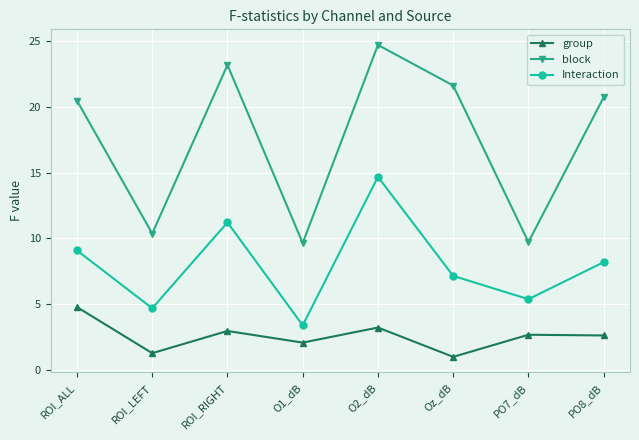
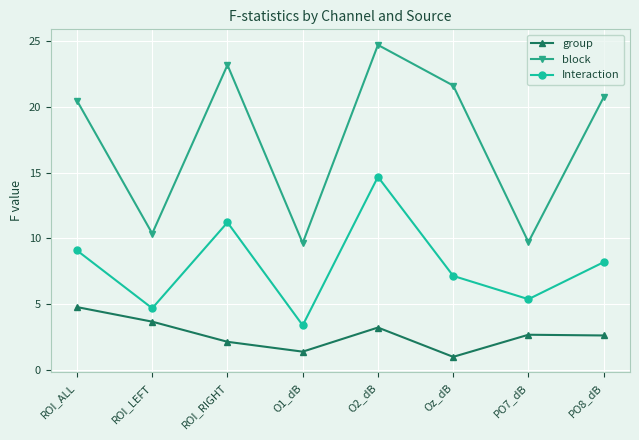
  {
    "group": {
      "ROI_ALL": 4.8,
-     "ROI_LEFT": 1.2,
-     "ROI_RIGHT": 2.9,
-     "O1_dB": 2.0,
+     "ROI_LEFT": 3.6,
+     "ROI_RIGHT": 2.1,
+     "O1_dB": 1.4,
      "O2_dB": 3.2,
      "Oz_dB": 1.0,
      "PO7_dB": 2.6,
      "PO8_dB": 2.6
    }
  }
